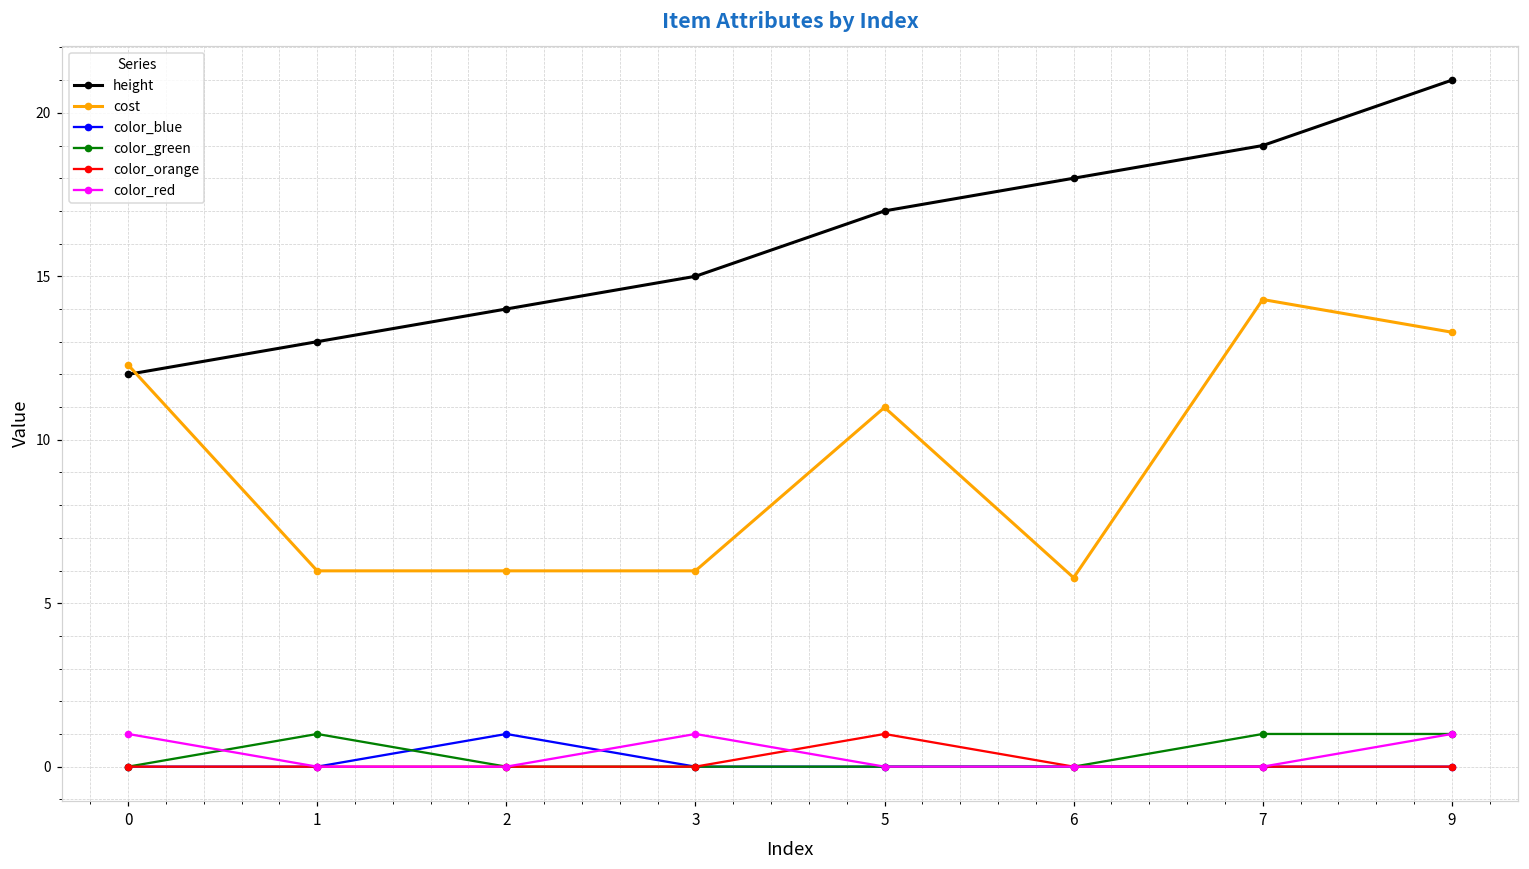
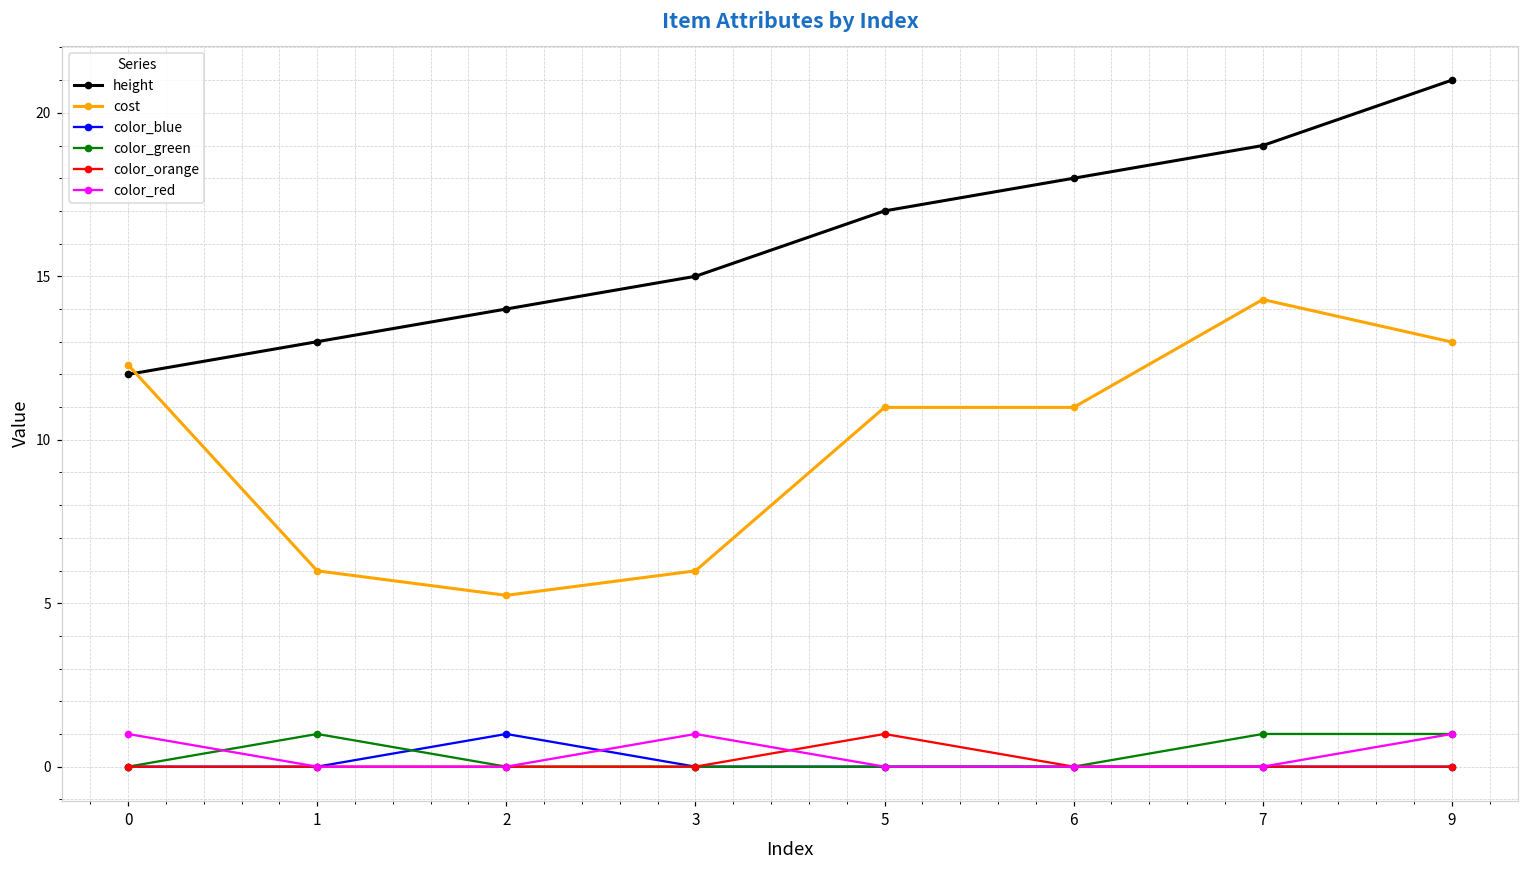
  {
    "height": {
      "0": 12.0,
      "1": 13.0,
      "2": 14.0,
      "3": 15.0,
      "5": 17.0,
      "6": 18.0,
      "7": 19.0,
      "9": 21.0
    },
    "cost": {
      "0": 12.3,
      "1": 6.0,
-     "2": 6.0,
+     "2": 5.2,
      "3": 6.0,
      "5": 11.0,
-     "6": 5.8,
+     "6": 11.0,
      "7": 14.3,
-     "9": 13.3
+     "9": 13.0
    },
    "color_blue": {
      "2": 1.0
    },
    "color_green": {
      "1": 1.0,
      "7": 1.0
    },
    "color_orange": {
      "5": 1.0
    },
    "color_red": {
      "0": 1.0,
      "3": 1.0
    }
  }
